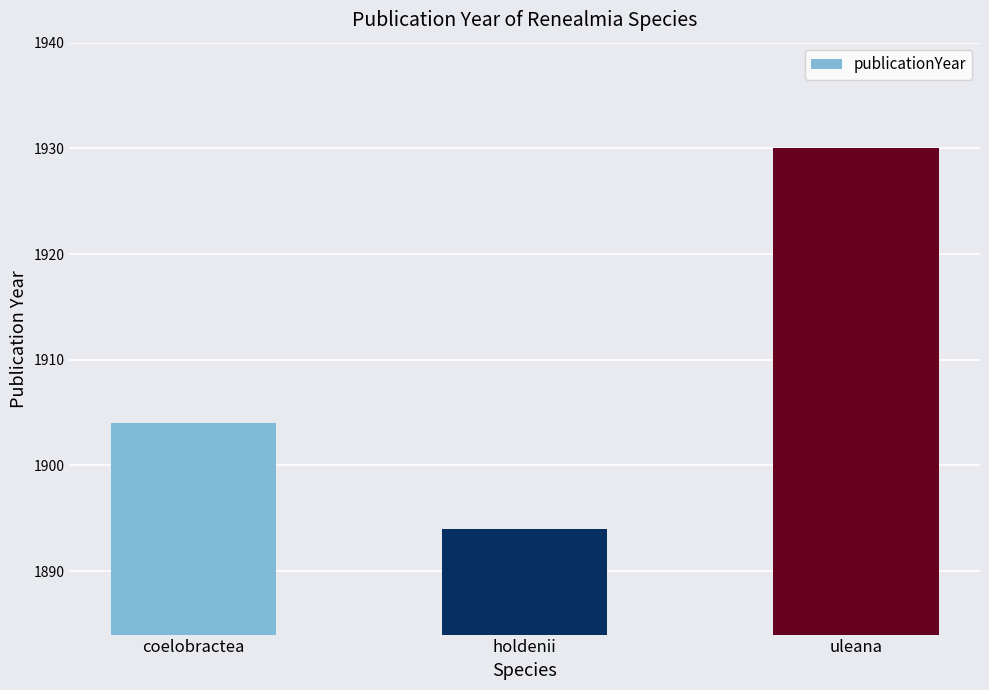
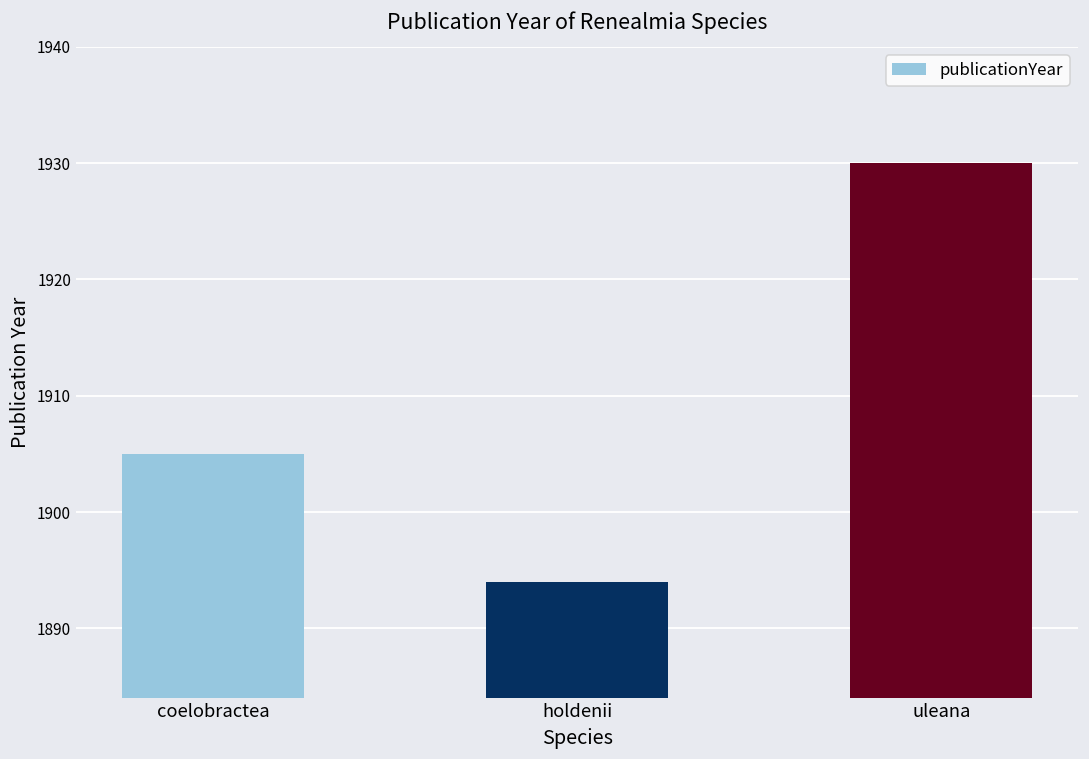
  {
-   "coelobractea": 1904,
+   "coelobractea": 1905,
    "holdenii": 1894,
    "uleana": 1930
  }
